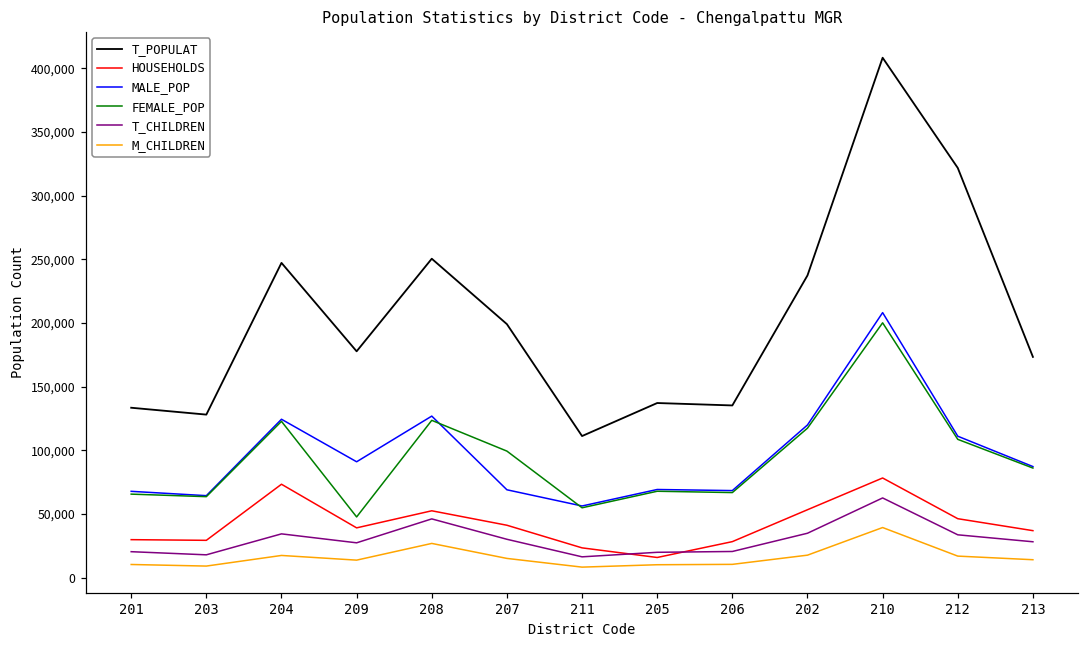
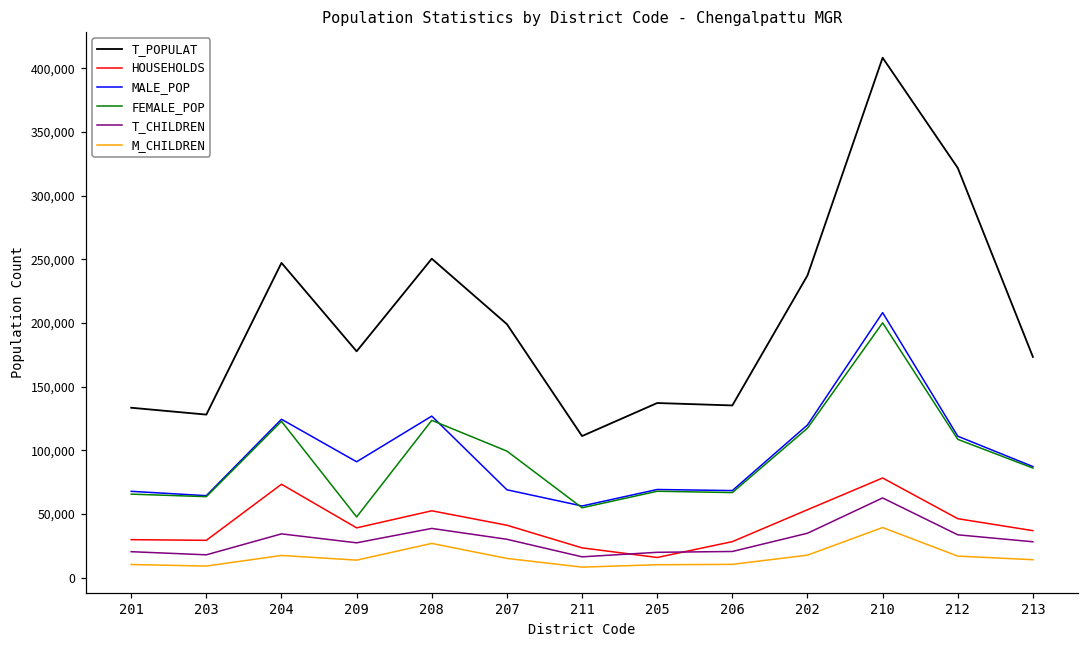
  {
    "T_POPULAT": {
      "201": "133,000",
      "203": "128,000",
      "204": "247,000",
      "209": "178,000",
      "208": "250,000",
      "207": "199,000",
      "211": "111,000",
      "205": "137,000",
      "206": "135,000",
      "202": "237,000",
      "210": "408,000",
      "212": "322,000",
      "213": "173,000"
    },
    "HOUSEHOLDS": {
      "201": "30,000",
      "203": "29,000",
      "204": "73,000",
      "209": "39,000",
      "208": "53,000",
      "207": "41,000",
      "211": "23,000",
      "205": "16,000",
      "206": "28,000",
      "202": "53,000",
      "210": "78,000",
      "212": "46,000",
      "213": "37,000"
    },
    "MALE_POP": {
      "209": "91,000",
      "208": "127,000",
      "207": "69,000",
      "202": "120,000",
      "210": "208,000",
      "212": "111,000"
    },
    "FEMALE_POP": {
      "209": "48,000",
      "208": "124,000",
      "207": "99,000",
      "202": "117,000",
      "210": "200,000",
      "212": "109,000"
    },
    "T_CHILDREN": {
      "201": "20,000",
      "203": "18,000",
      "204": "34,000",
      "209": "27,000",
-     "208": "46,000",
+     "208": "39,000",
      "207": "30,000",
      "211": "16,000",
      "205": "20,000",
      "206": "21,000",
      "202": "35,000",
      "210": "63,000",
      "212": "34,000",
      "213": "28,000"
    },
    "M_CHILDREN": {
      "201": "10,000",
      "203": "9,000",
      "204": "17,000",
      "209": "14,000",
      "208": "27,000",
      "207": "15,000",
      "211": "8,000",
      "205": "10,000",
      "206": "10,000",
      "202": "18,000",
      "210": "39,000",
      "212": "17,000",
      "213": "14,000"
    }
  }
